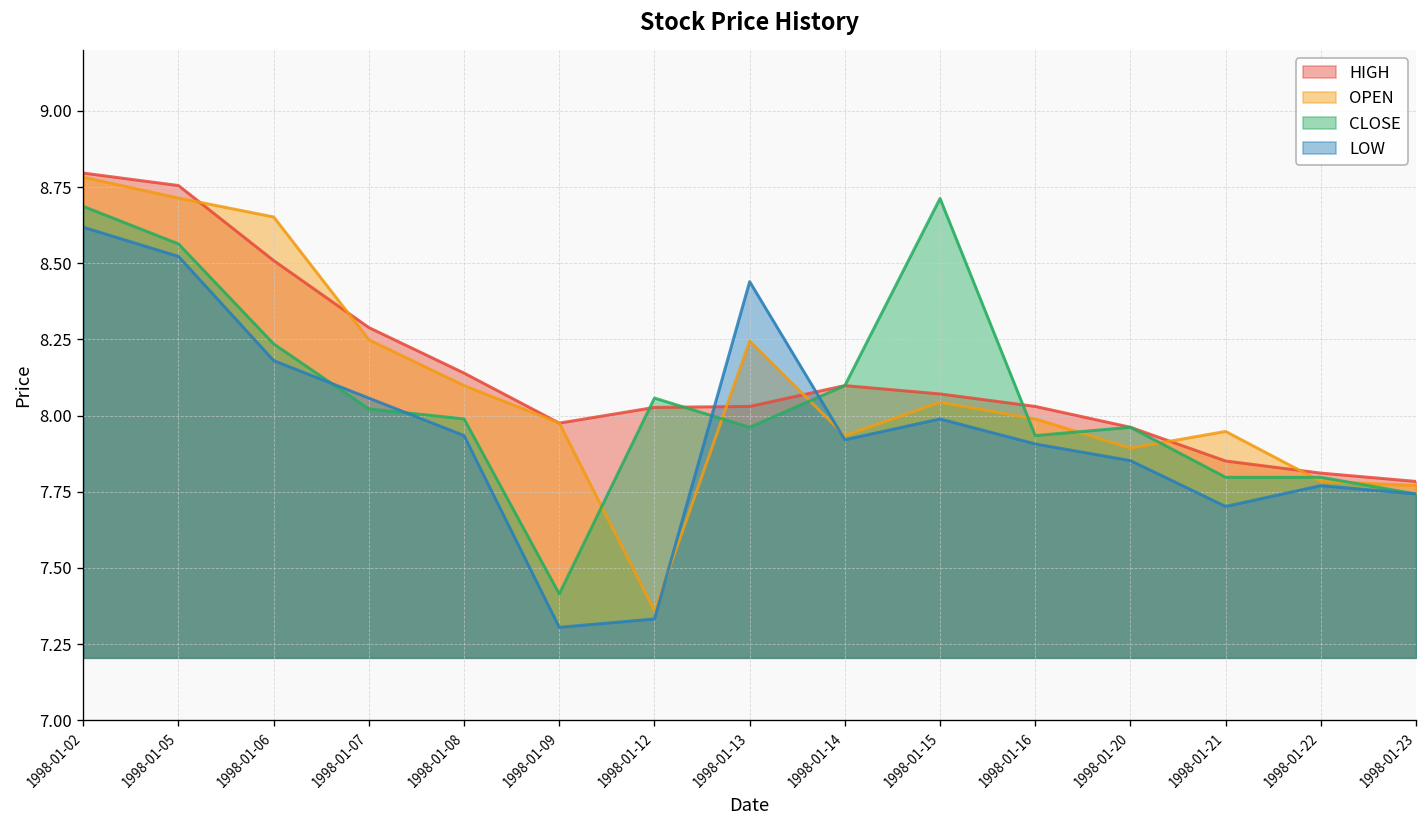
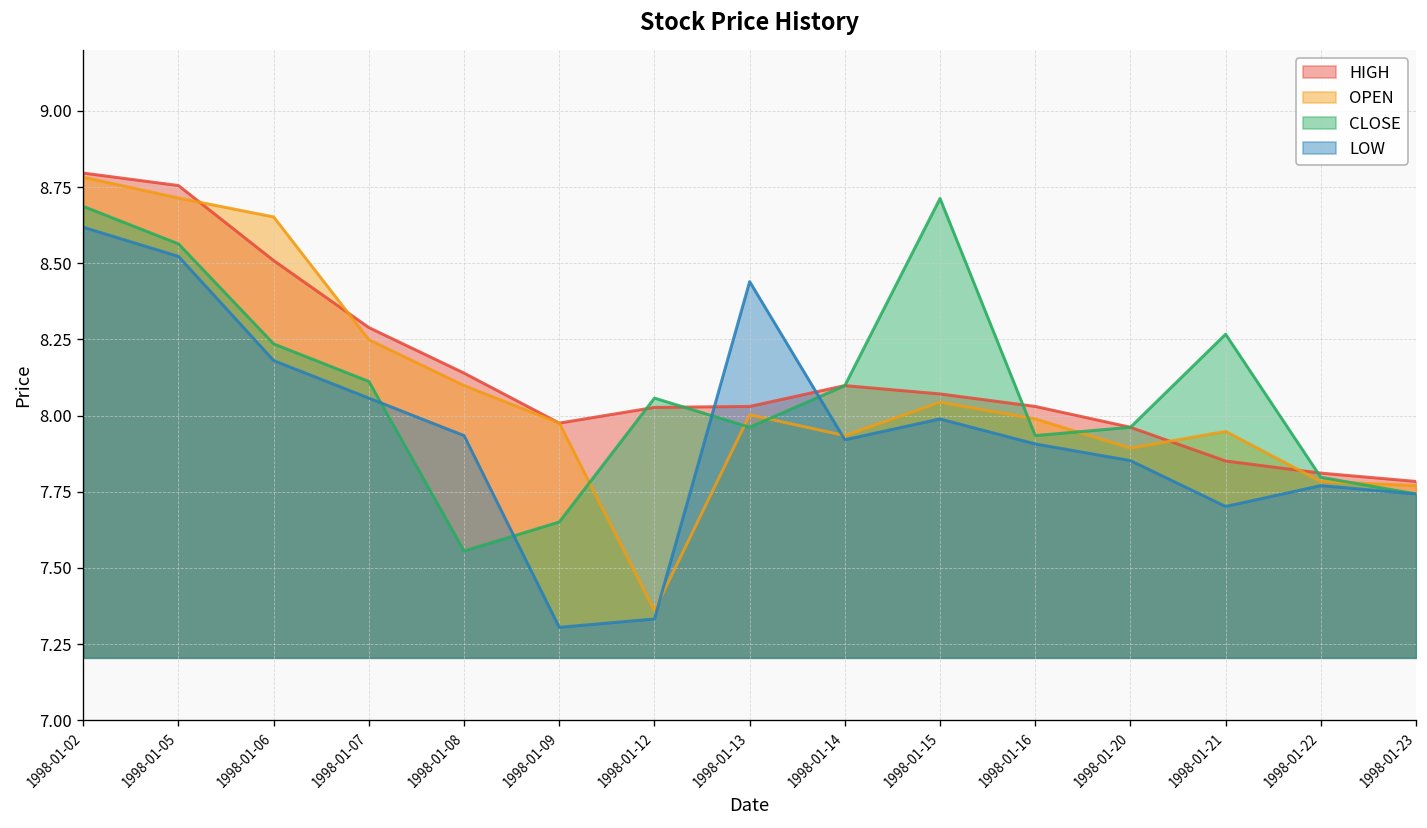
  {
    "HIGH": {
      "1998-01-02": 8.80,
      "1998-01-05": 8.76,
      "1998-01-06": 8.51,
      "1998-01-07": 8.29,
      "1998-01-08": 8.14,
      "1998-01-12": 8.03,
      "1998-01-13": 8.03,
      "1998-01-15": 8.07,
      "1998-01-16": 8.03,
      "1998-01-21": 7.85,
      "1998-01-22": 7.81,
      "1998-01-23": 7.78
    },
    "OPEN": {
      "1998-01-02": 8.78,
      "1998-01-05": 8.71,
      "1998-01-06": 8.65,
      "1998-01-07": 8.25,
      "1998-01-08": 8.10,
      "1998-01-12": 7.36,
-     "1998-01-13": 8.24,
+     "1998-01-13": 8.00,
      "1998-01-14": 7.93,
      "1998-01-15": 8.04,
      "1998-01-16": 7.99,
      "1998-01-20": 7.89,
      "1998-01-21": 7.95,
      "1998-01-22": 7.78,
      "1998-01-23": 7.77
    },
    "CLOSE": {
      "1998-01-02": 8.69,
      "1998-01-05": 8.56,
      "1998-01-06": 8.24,
-     "1998-01-07": 8.02,
-     "1998-01-08": 7.99,
-     "1998-01-09": 7.41,
+     "1998-01-07": 8.11,
+     "1998-01-08": 7.56,
+     "1998-01-09": 7.65,
      "1998-01-12": 8.06,
      "1998-01-13": 7.96,
      "1998-01-15": 8.71,
      "1998-01-16": 7.93,
-     "1998-01-21": 7.80,
+     "1998-01-21": 8.27,
      "1998-01-22": 7.80
    },
    "LOW": {
      "1998-01-02": 8.62,
      "1998-01-05": 8.52,
      "1998-01-06": 8.18,
      "1998-01-07": 8.06,
      "1998-01-08": 7.93,
      "1998-01-09": 7.30,
      "1998-01-12": 7.33,
      "1998-01-13": 8.44,
      "1998-01-14": 7.92,
      "1998-01-15": 7.99,
      "1998-01-16": 7.91,
      "1998-01-20": 7.85,
      "1998-01-21": 7.70,
      "1998-01-22": 7.77
    }
  }
